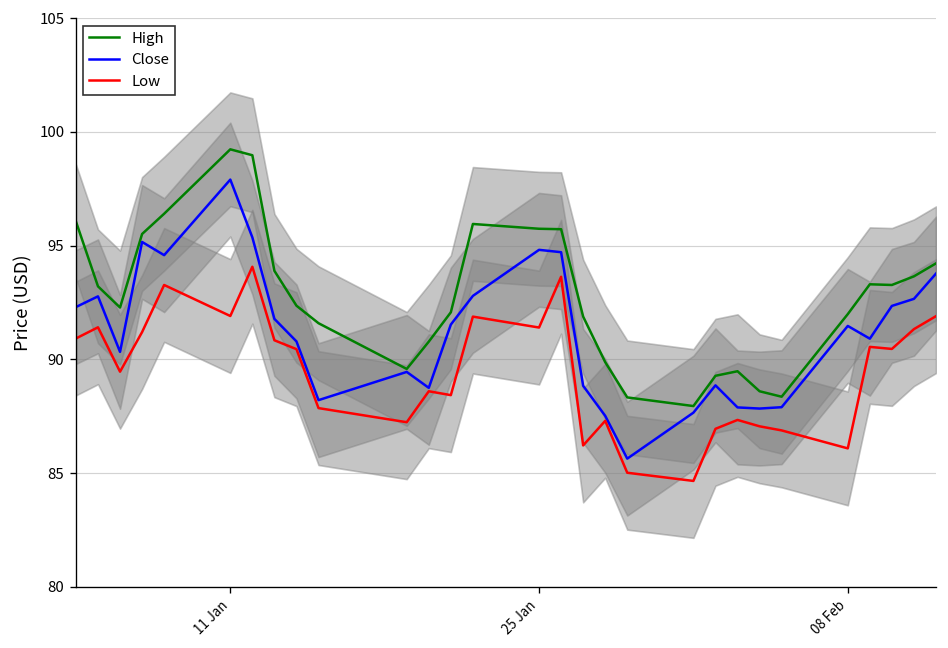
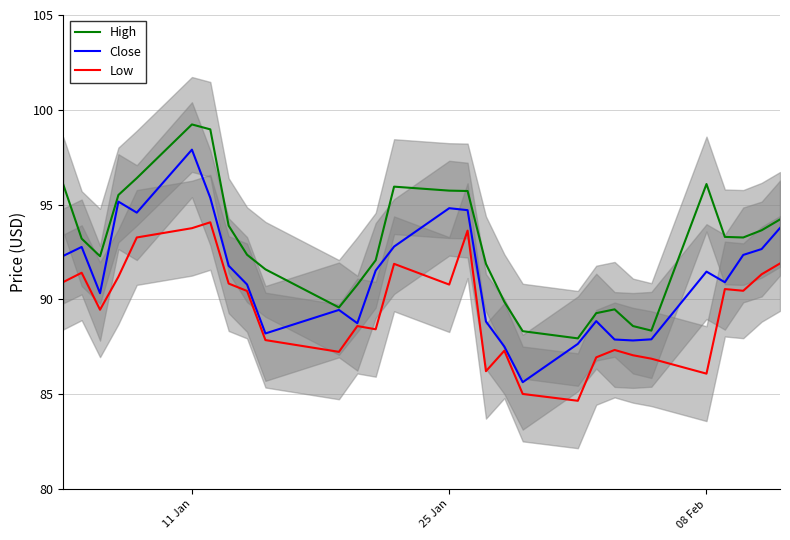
  {
    "High": {
      "11 Jan": 99.2,
      "25 Jan": 95.7,
-     "08 Feb": 92.0
+     "08 Feb": 96.1
    },
    "Close": {
      "11 Jan": 97.9,
      "25 Jan": 94.8,
      "08 Feb": 91.5
    },
    "Low": {
-     "11 Jan": 91.9,
-     "25 Jan": 91.4,
+     "11 Jan": 93.8,
+     "25 Jan": 90.8,
      "08 Feb": 86.1
    }
  }
